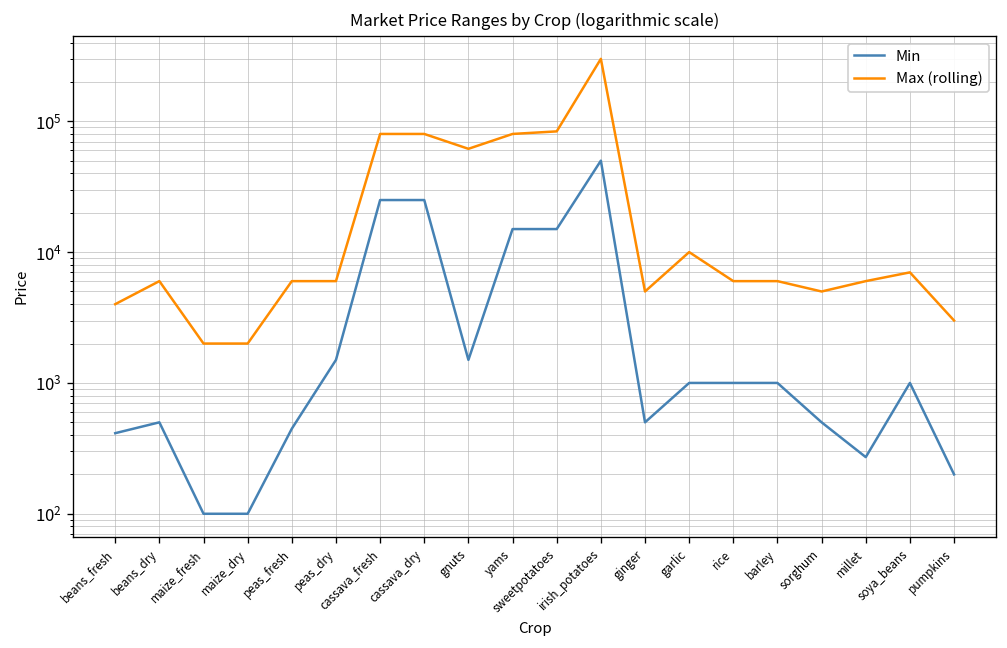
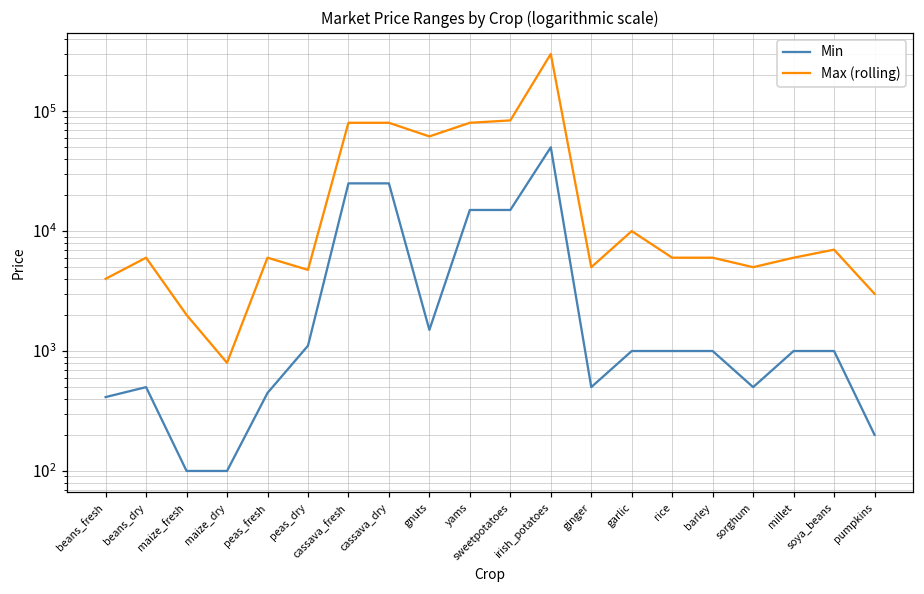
  {
    "Min": {
      "beans_fresh": 410,
      "beans_dry": 500,
      "maize_fresh": 100,
      "maize_dry": 100,
      "peas_fresh": 450,
-     "peas_dry": 1500,
+     "peas_dry": 1100,
      "cassava_fresh": 25000,
      "cassava_dry": 25000,
      "gnuts": 1500,
      "yams": 15000,
      "sweetpotatoes": 15000,
      "irish_potatoes": 50000,
      "ginger": 500,
      "garlic": 1000,
      "rice": 1000,
      "barley": 1000,
      "sorghum": 500,
-     "millet": 270,
+     "millet": 1000,
      "soya_beans": 1000,
      "pumpkins": 200
    },
    "Max (rolling)": {
      "beans_fresh": 4000,
      "beans_dry": 6000,
      "maize_fresh": 2000,
-     "maize_dry": 2000,
+     "maize_dry": 800,
      "peas_fresh": 6000,
-     "peas_dry": 6000,
+     "peas_dry": 5000,
      "cassava_fresh": 80000,
      "cassava_dry": 80000,
      "gnuts": 60000,
      "yams": 80000,
      "sweetpotatoes": 80000,
      "irish_potatoes": 300000,
      "ginger": 5000,
      "garlic": 10000,
      "rice": 6000,
      "barley": 6000,
      "sorghum": 5000,
      "millet": 6000,
      "soya_beans": 7000,
      "pumpkins": 3000
    }
  }
